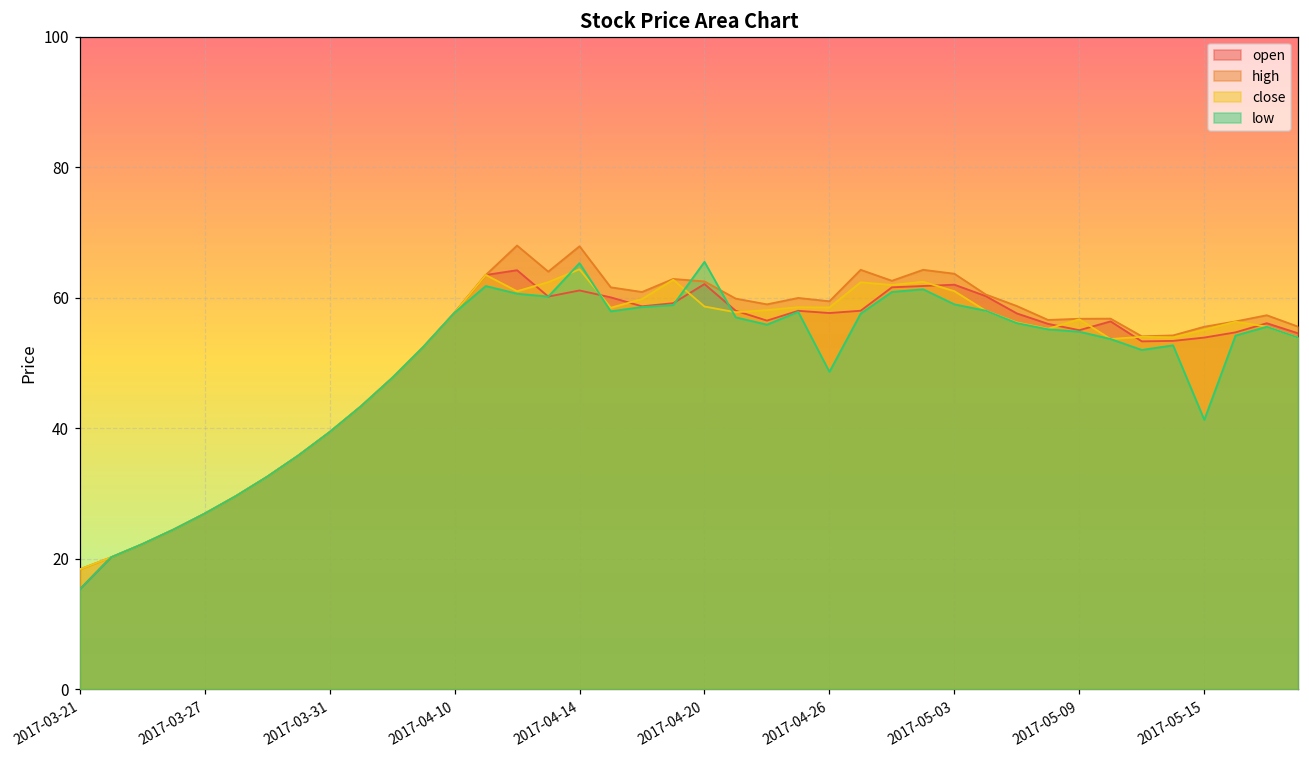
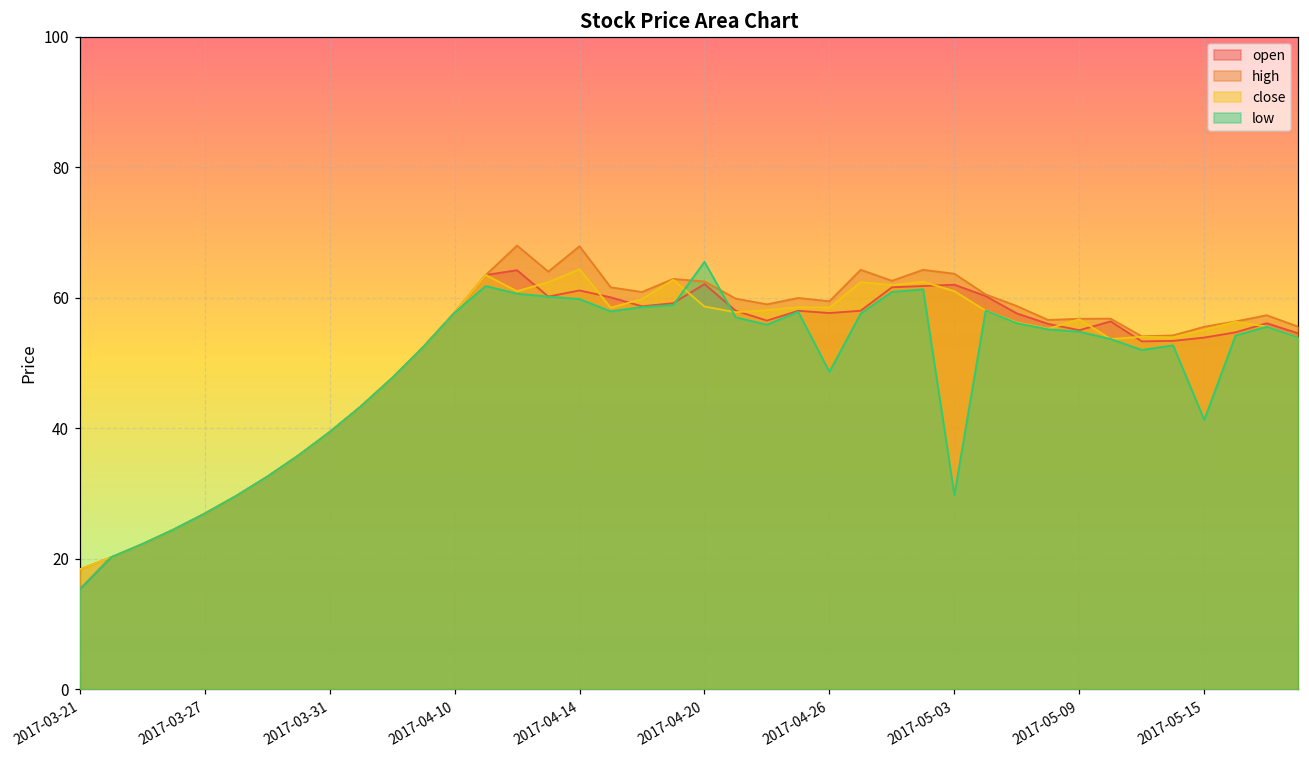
  {
    "low": {
-     "2017-04-14": 65,
+     "2017-04-14": 60,
      "2017-04-20": 66,
      "2017-04-26": 49,
-     "2017-05-03": 59,
+     "2017-05-03": 30,
      "2017-05-15": 41
    }
  }
